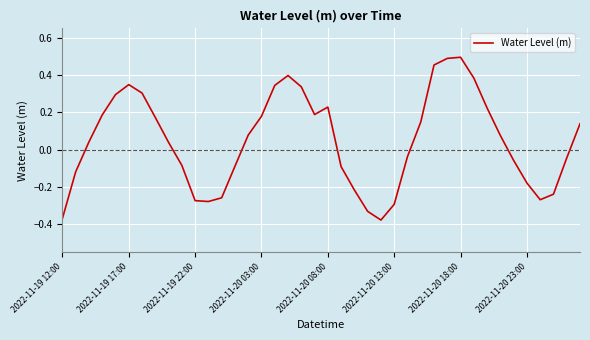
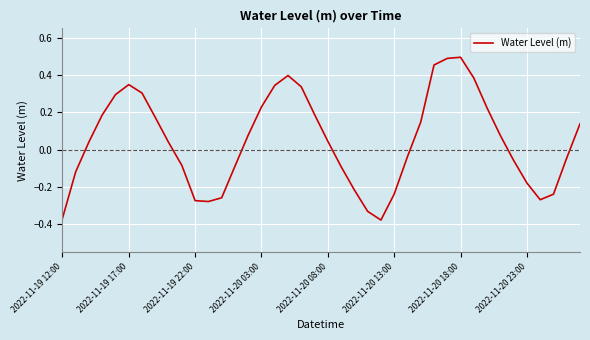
  {
    "2022-11-19 12:00": -0.37,
    "2022-11-19 17:00": 0.35,
    "2022-11-19 22:00": -0.27,
-   "2022-11-20 03:00": 0.18,
-   "2022-11-20 08:00": 0.23,
-   "2022-11-20 13:00": -0.29,
+   "2022-11-20 03:00": 0.23,
+   "2022-11-20 08:00": 0.04,
+   "2022-11-20 13:00": -0.24,
    "2022-11-20 18:00": 0.49,
    "2022-11-20 23:00": -0.18
  }
